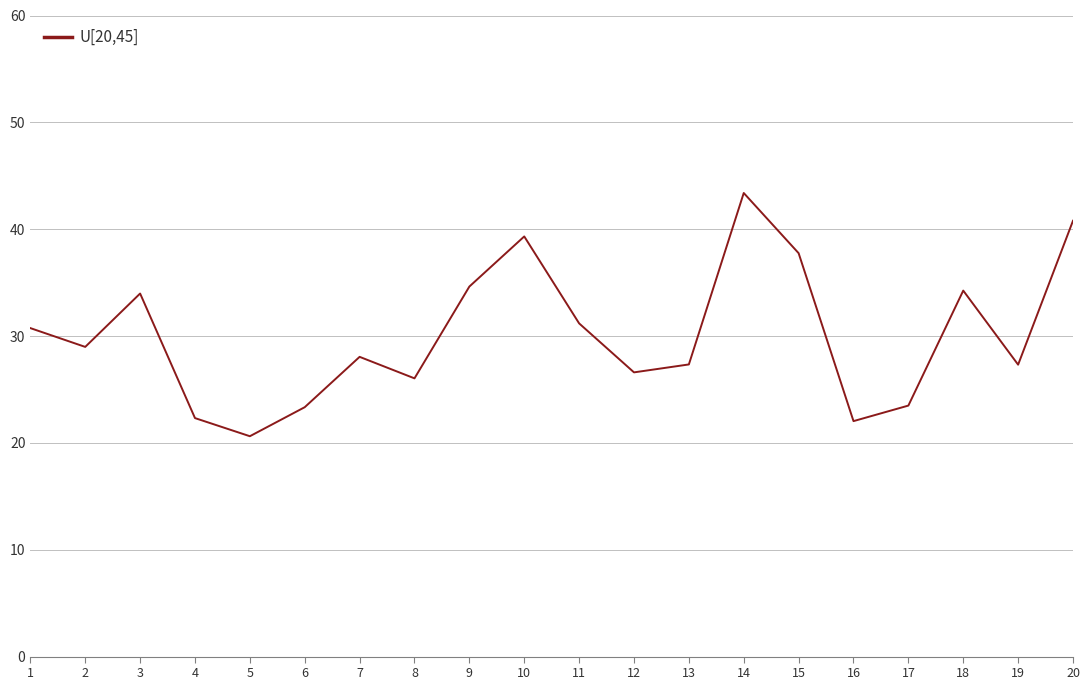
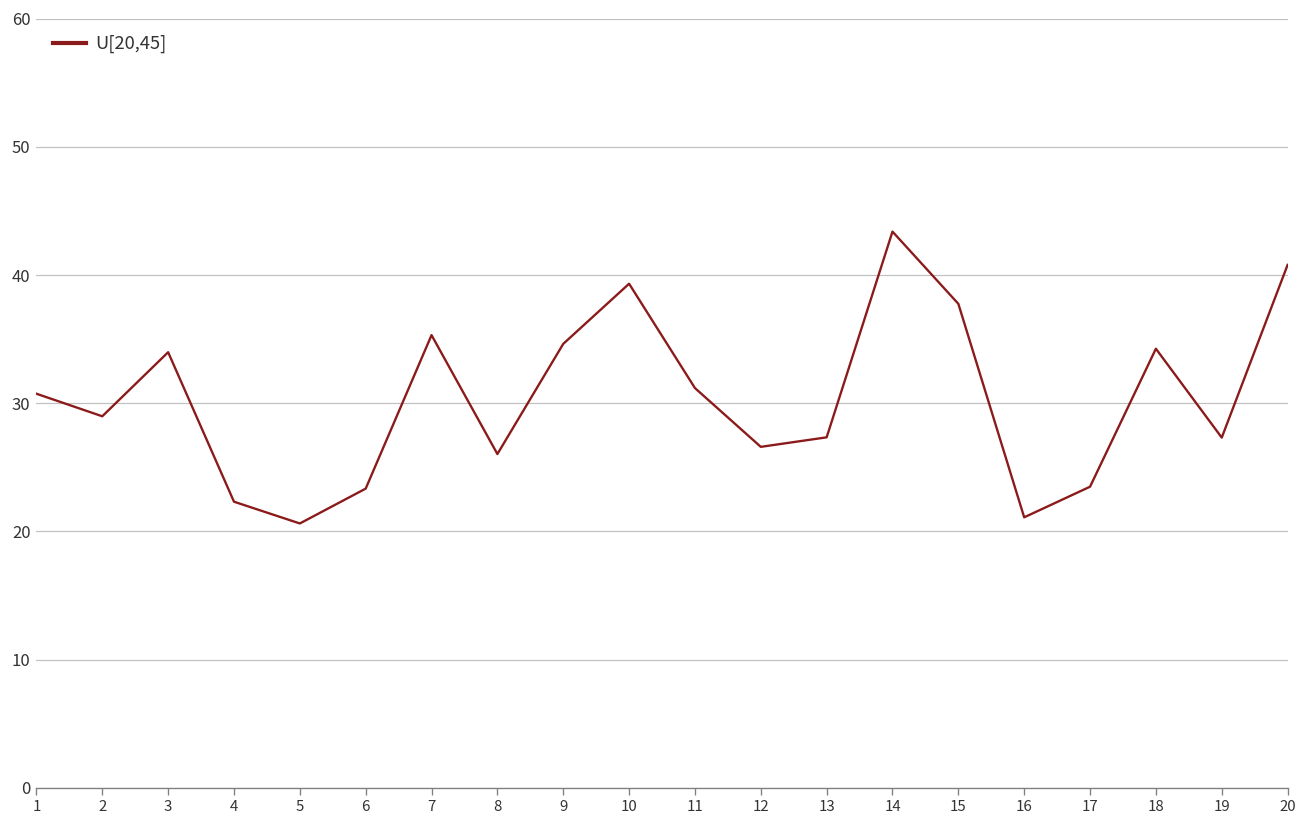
  {
    "1": 30.7,
    "2": 29.0,
    "3": 34.0,
    "4": 22.3,
    "5": 20.6,
    "6": 23.3,
-   "7": 28.1,
+   "7": 35.3,
    "8": 26.0,
    "9": 34.6,
    "10": 39.3,
    "11": 31.2,
    "12": 26.6,
    "13": 27.3,
    "14": 43.4,
    "15": 37.8,
-   "16": 22.0,
+   "16": 21.1,
    "17": 23.5,
    "18": 34.3,
    "19": 27.3,
    "20": 40.8
  }
